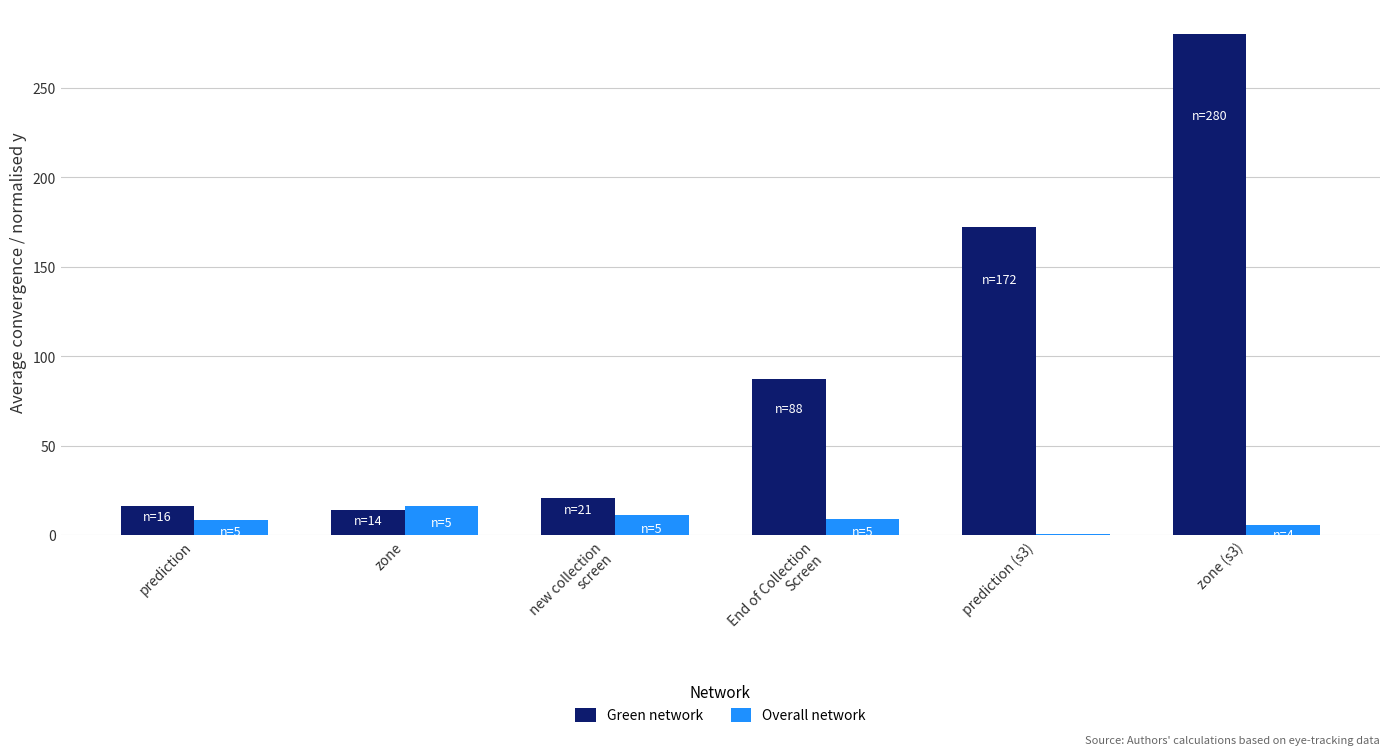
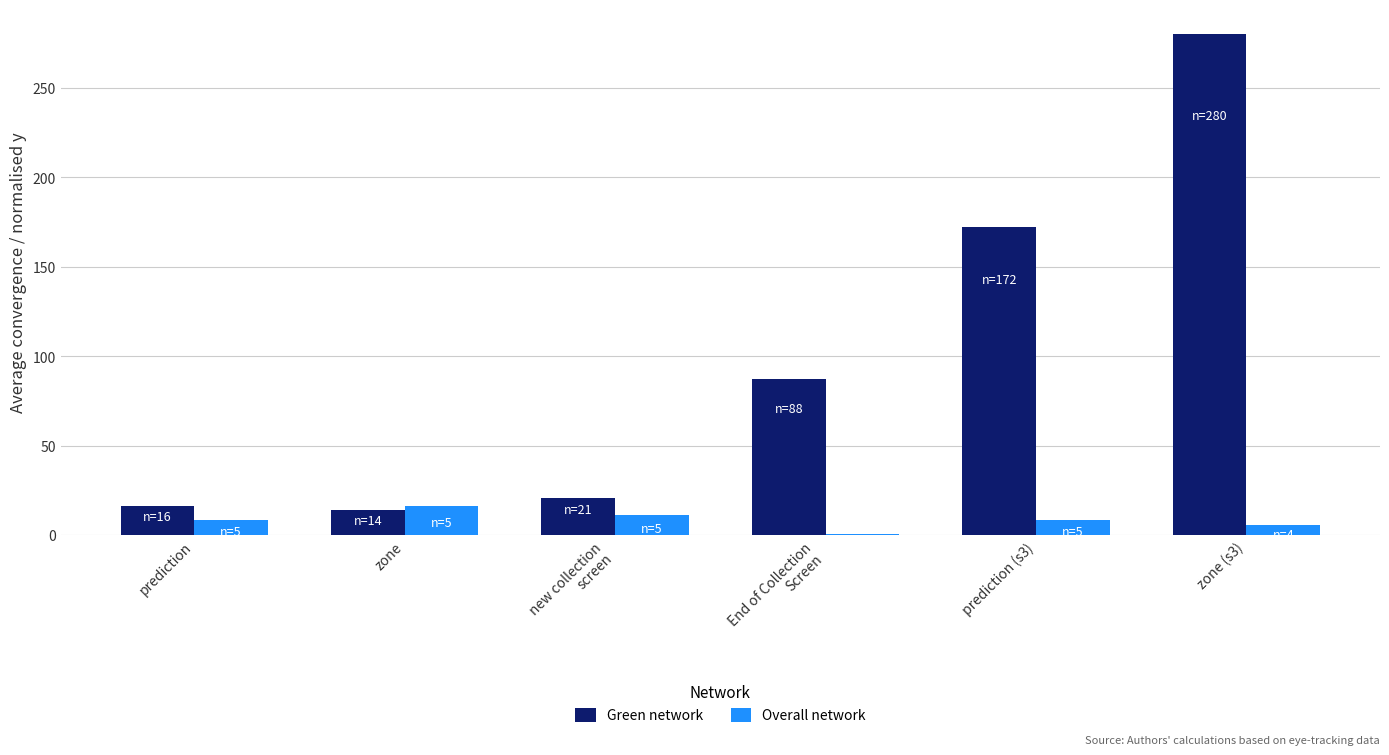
  {
    "Green network": {
      "prediction": 16,
      "zone": 14,
      "new collection screen": 21,
      "End of Collection Screen": 88,
      "prediction (s3)": 172,
      "zone (s3)": 280
    },
    "Overall network": {
-     "End of Collection Screen": 9,
-     "prediction (s3)": 0,
+     "End of Collection Screen": 0,
+     "prediction (s3)": 8,
      "zone (s3)": 6
    }
  }
